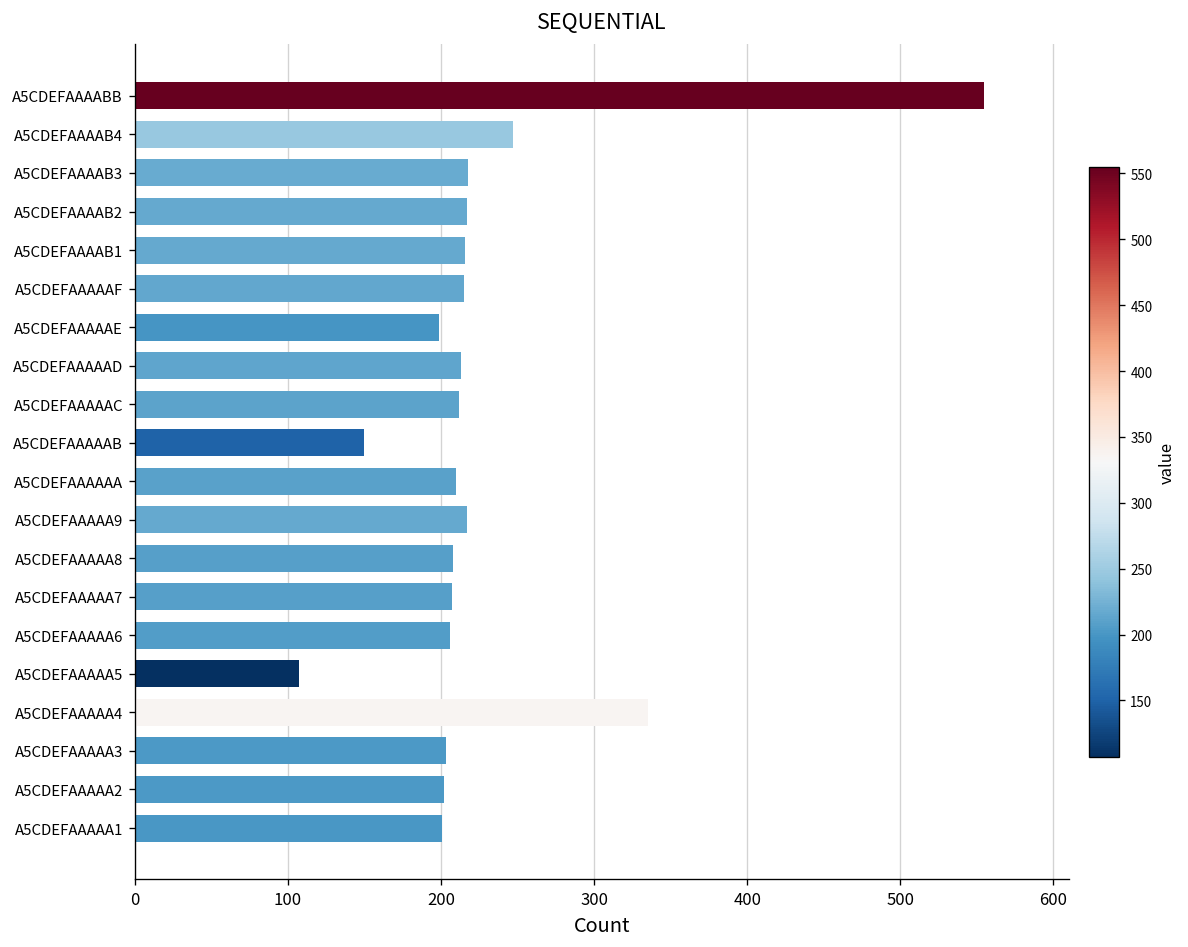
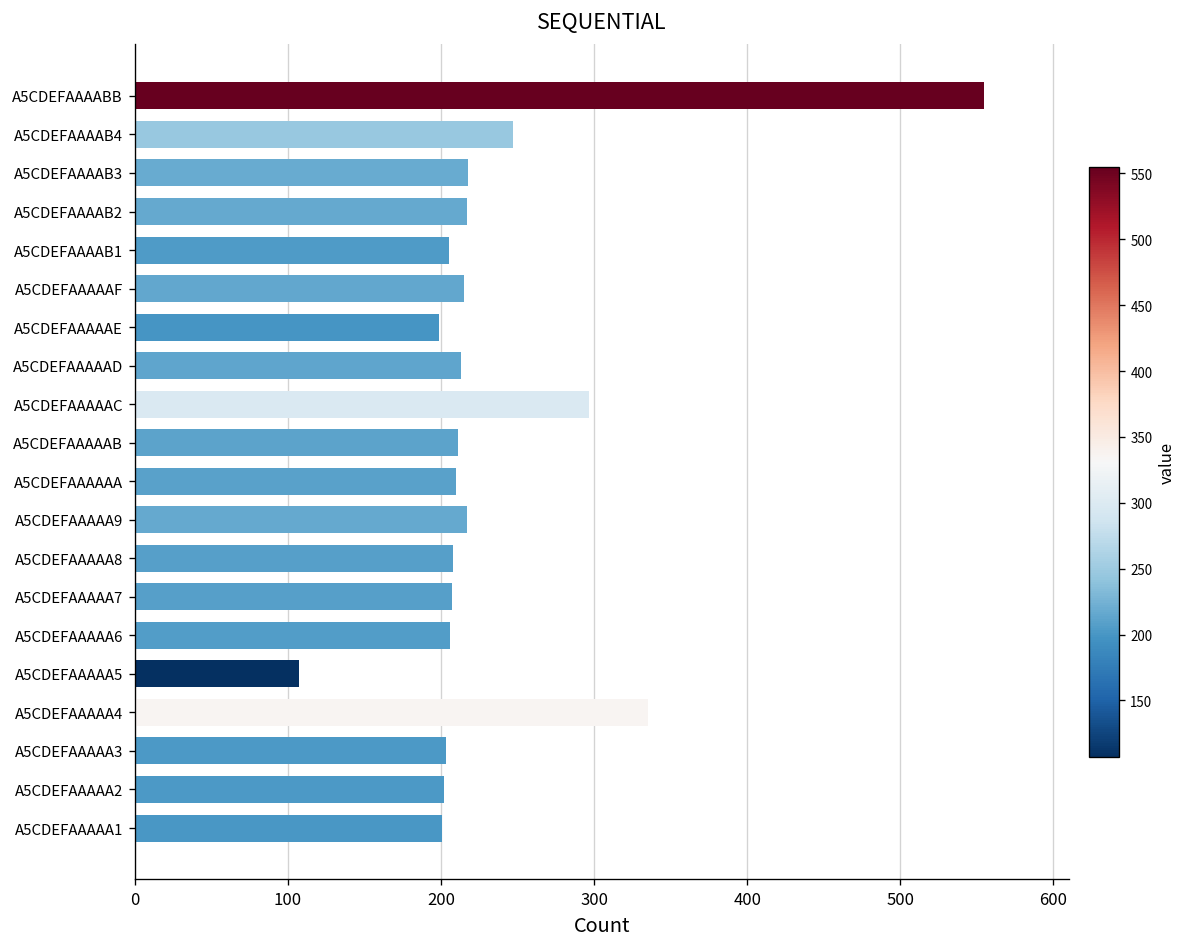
  {
    "A5CDEFAAAABB": 555,
    "A5CDEFAAAAB4": 247,
    "A5CDEFAAAAB3": 218,
    "A5CDEFAAAAB2": 217,
-   "A5CDEFAAAAB1": 216,
+   "A5CDEFAAAAB1": 205,
    "A5CDEFAAAAAF": 215,
    "A5CDEFAAAAAE": 199,
    "A5CDEFAAAAAD": 213,
-   "A5CDEFAAAAAC": 212,
-   "A5CDEFAAAAAB": 150,
+   "A5CDEFAAAAAC": 297,
+   "A5CDEFAAAAAB": 211,
    "A5CDEFAAAAAA": 210,
    "A5CDEFAAAAA9": 217,
    "A5CDEFAAAAA8": 208,
    "A5CDEFAAAAA7": 207,
    "A5CDEFAAAAA6": 206,
    "A5CDEFAAAAA5": 107,
    "A5CDEFAAAAA4": 335,
    "A5CDEFAAAAA3": 203,
    "A5CDEFAAAAA2": 202,
    "A5CDEFAAAAA1": 201
  }
